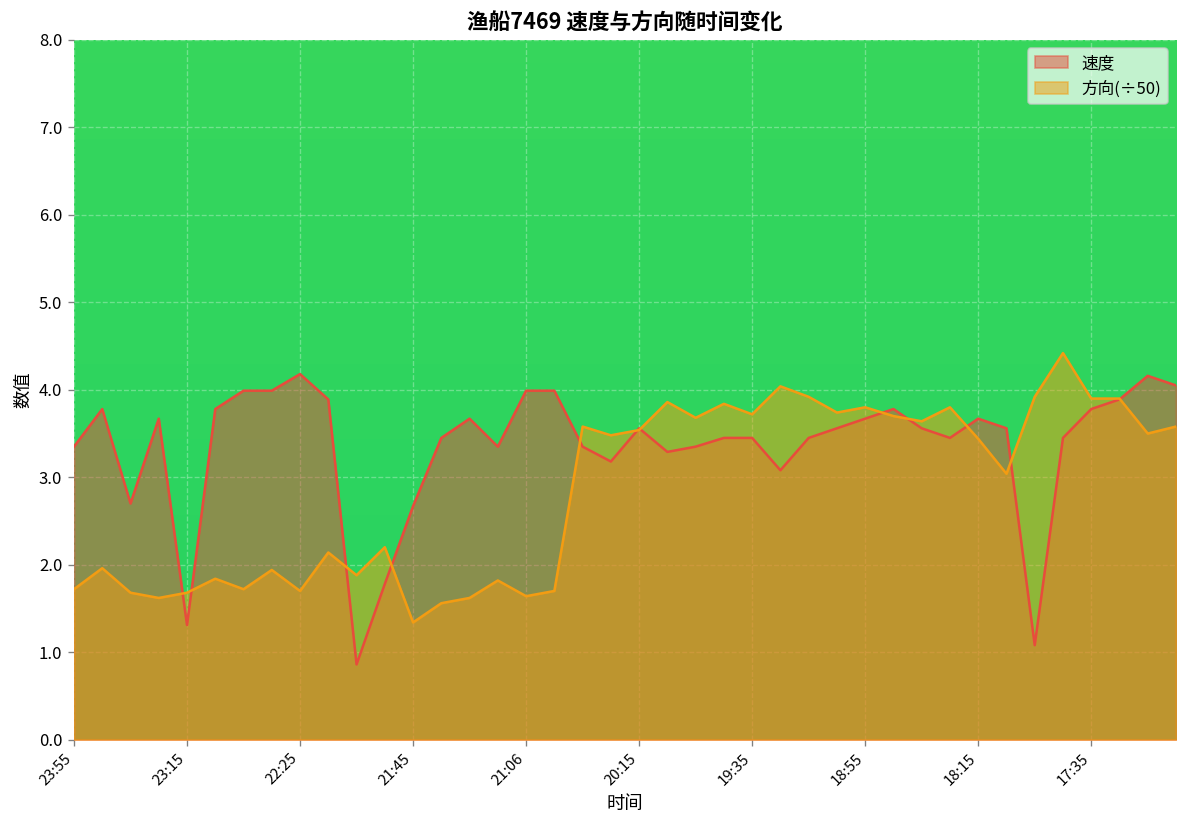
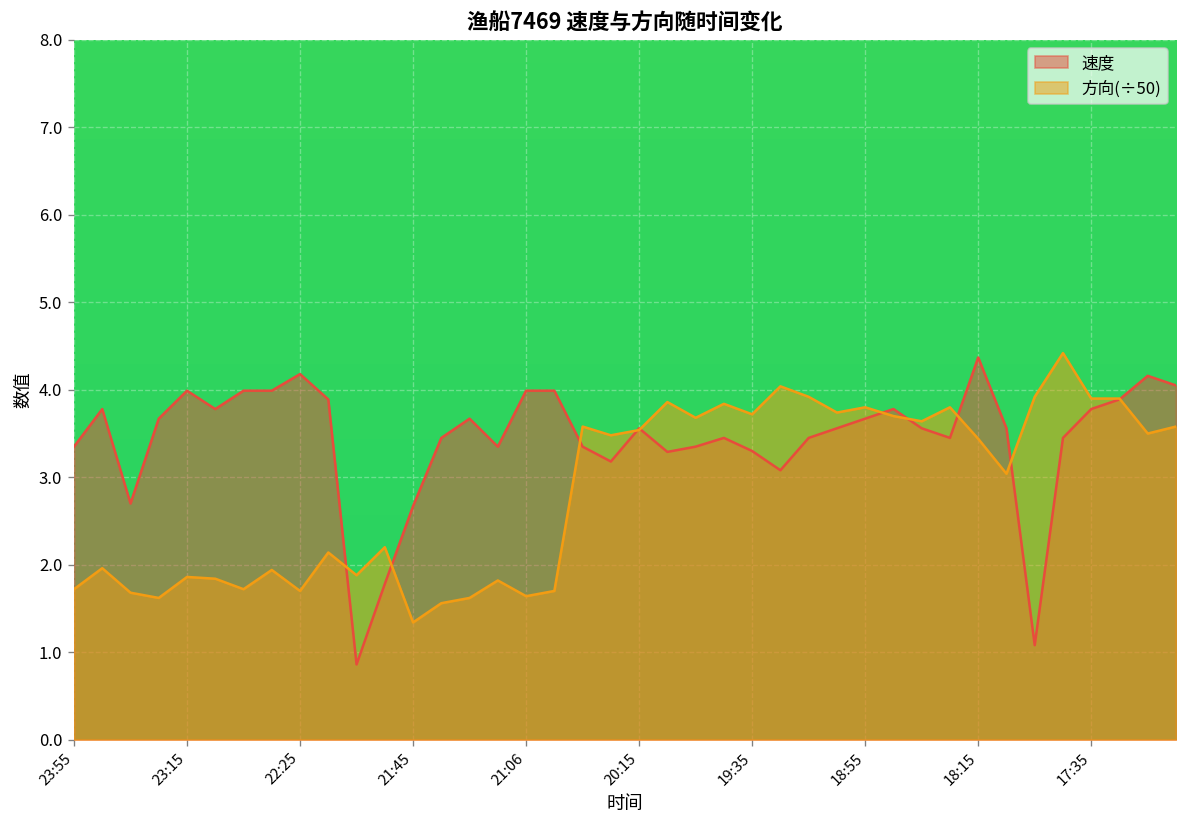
  {
    "速度": {
      "23:55": 3.4,
-     "23:15": 1.3,
+     "23:15": 4.0,
      "22:25": 4.2,
      "21:45": 2.7,
      "21:06": 4.0,
-     "19:35": 3.5,
+     "19:35": 3.3,
      "18:55": 3.7,
-     "18:15": 3.7,
+     "18:15": 4.4,
      "17:35": 3.8
    },
    "方向(÷50)": {
      "23:55": 1.7,
-     "23:15": 1.7,
+     "23:15": 1.9,
      "22:25": 1.7,
      "21:45": 1.3,
      "21:06": 1.6,
      "19:35": 3.7,
      "18:55": 3.8,
      "18:15": 3.4,
      "17:35": 3.9
    }
  }
